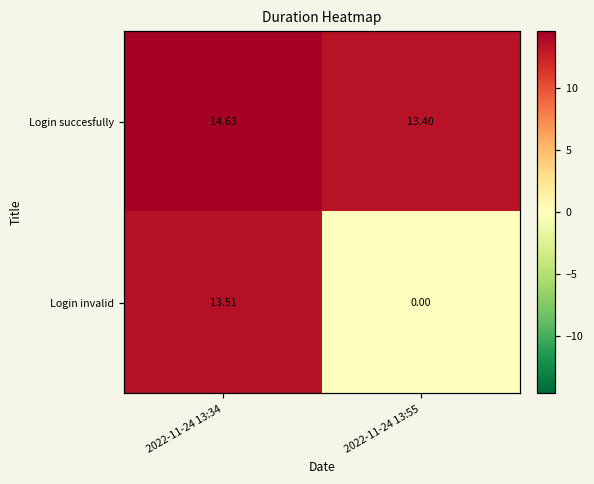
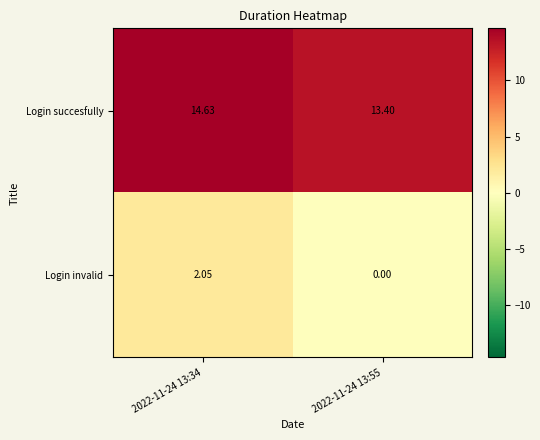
  {
    "Login succesfully": {
      "2022-11-24 13:34": 14.63,
      "2022-11-24 13:55": 13.40
    },
    "Login invalid": {
-     "2022-11-24 13:34": 13.51,
+     "2022-11-24 13:34": 2.05,
      "2022-11-24 13:55": 0.00
    }
  }
